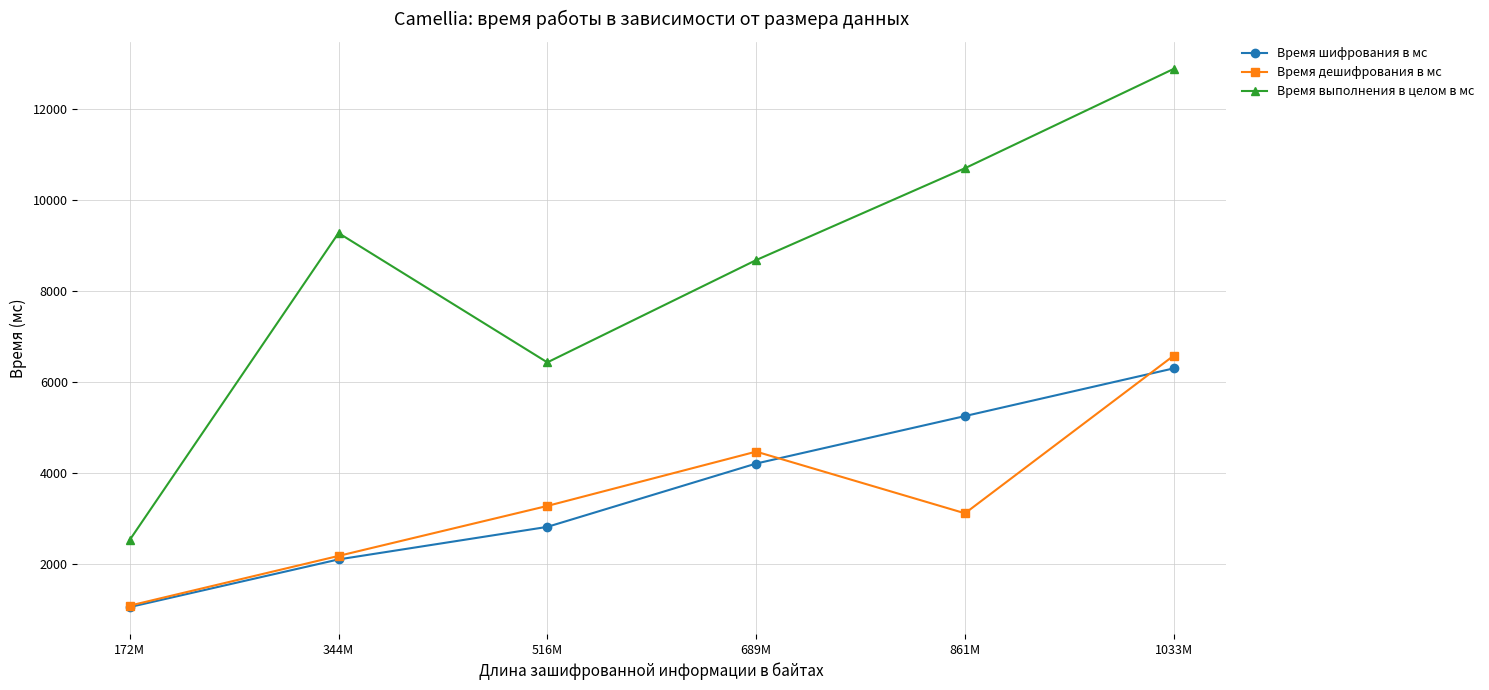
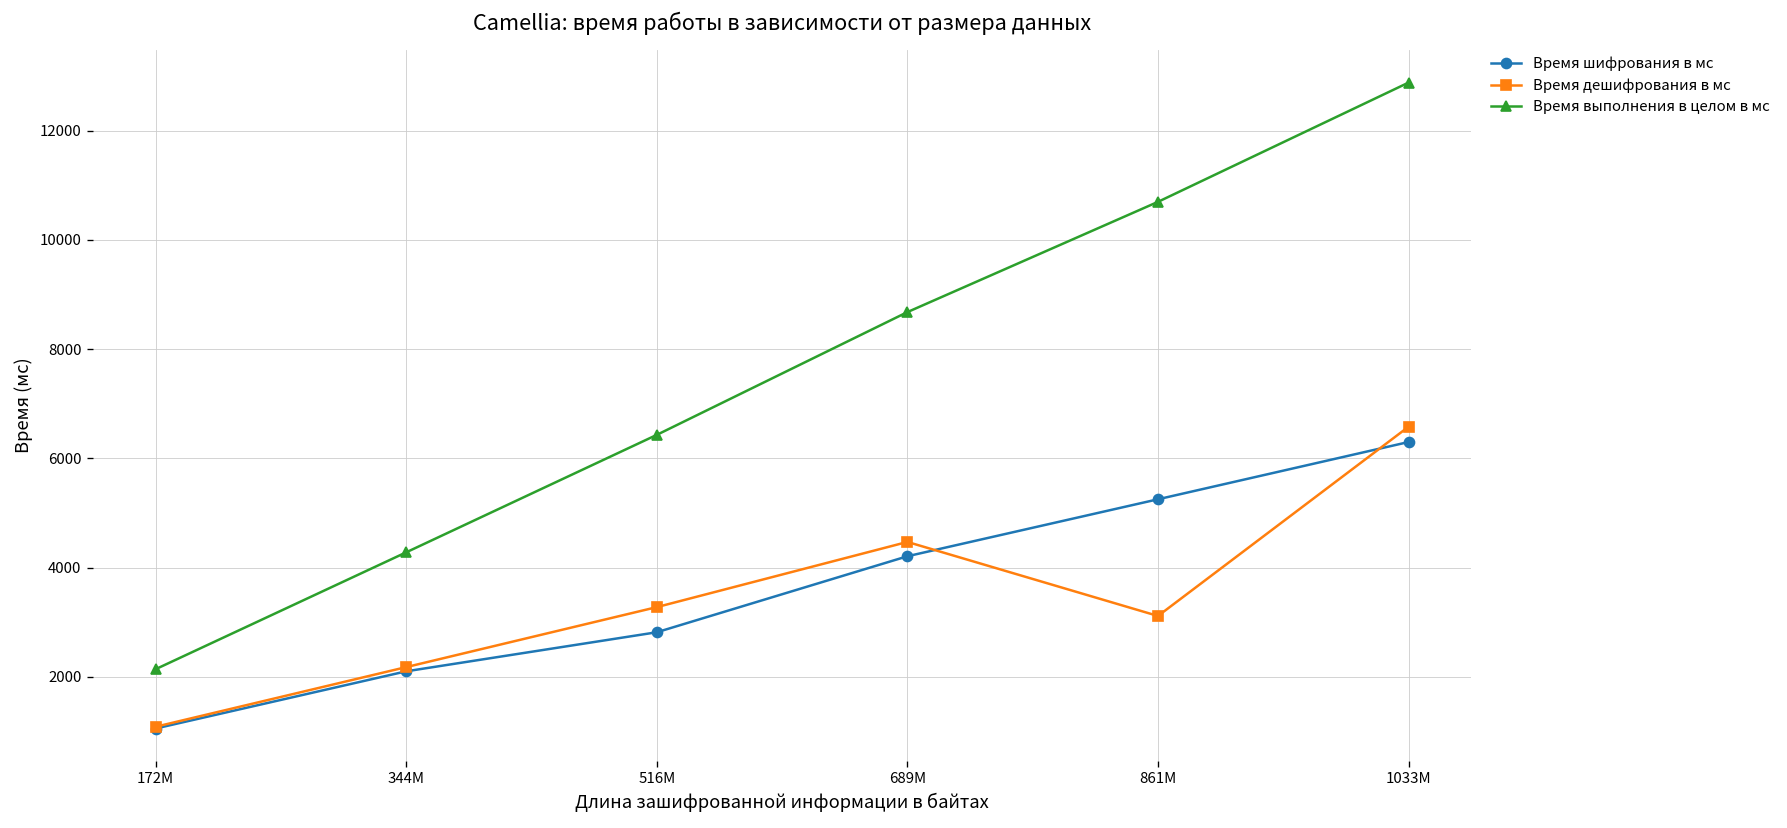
  {
    "Время шифрования в мс": {
      "344M": 2100,
      "516M": 2800,
      "689M": 4200,
      "861M": 5300,
      "1033M": 6300
    },
    "Время дешифрования в мс": {
      "344M": 2200,
      "516M": 3300,
      "689M": 4500,
      "861M": 3100,
      "1033M": 6600
    },
    "Время выполнения в целом в мс": {
-     "172M": 2500,
-     "344M": 9300,
+     "172M": 2100,
+     "344M": 4300,
      "516M": 6400,
      "689M": 8700,
      "861M": 10700,
      "1033M": 12900
    }
  }
